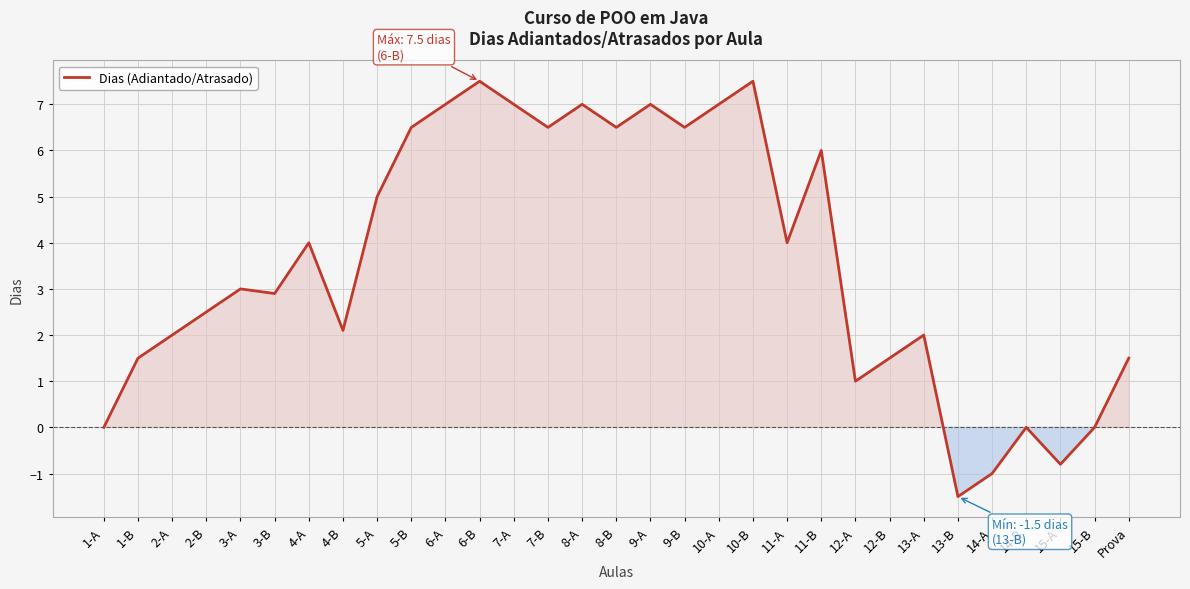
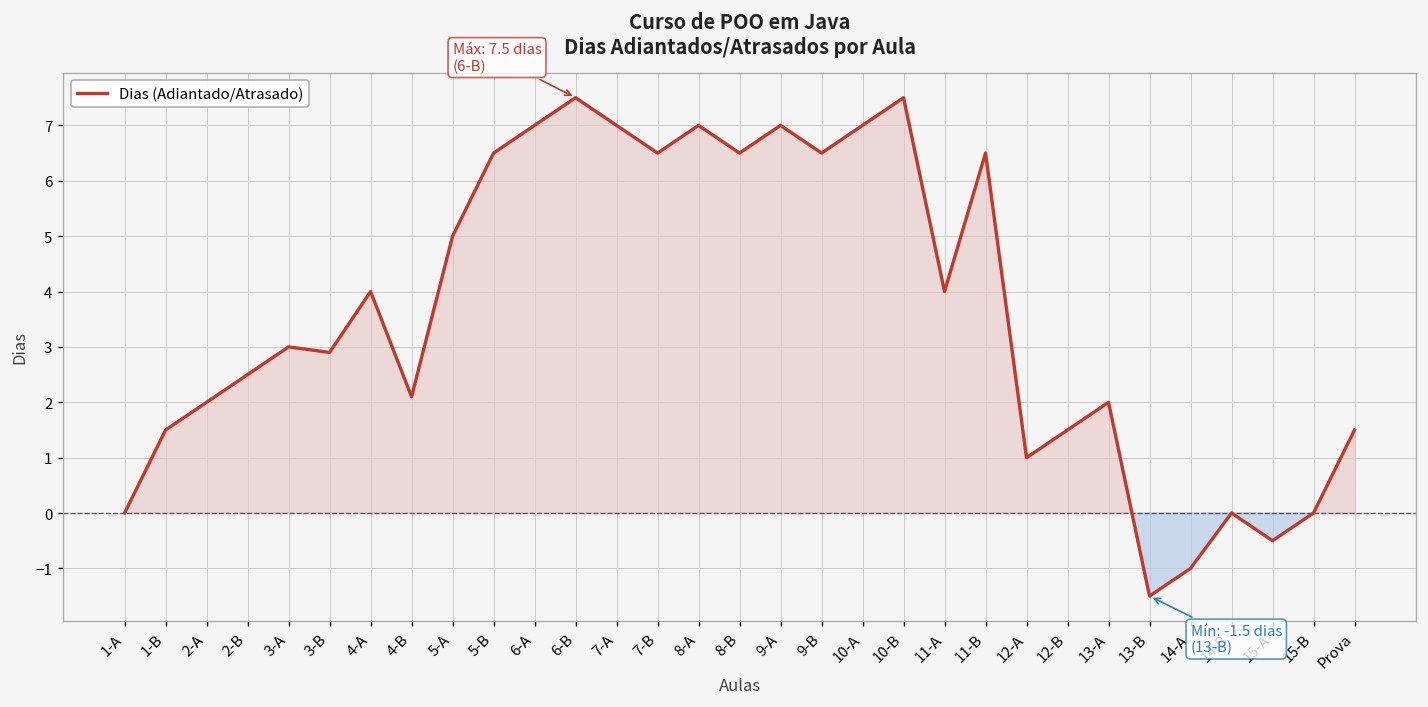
  {
    "1-A": 0.0,
    "1-B": 1.5,
    "2-A": 2.0,
    "2-B": 2.5,
    "3-A": 3.0,
    "3-B": 2.9,
    "4-A": 4.0,
    "4-B": 2.1,
    "5-A": 5.0,
    "5-B": 6.5,
    "6-A": 7.0,
    "7-A": 7.0,
    "7-B": 6.5,
    "8-A": 7.0,
    "8-B": 6.5,
    "9-A": 7.0,
    "9-B": 6.5,
    "10-A": 7.0,
    "10-B": 7.5,
    "11-A": 4.0,
-   "11-B": 6.0,
+   "11-B": 6.5,
    "12-A": 1.0,
    "12-B": 1.5,
    "13-A": 2.0,
    "14-A": -1.0,
    "14-B": 0.0,
-   "15-A": -0.8,
+   "15-A": -0.5,
    "15-B": 0.0,
    "Prova": 1.5
  }
